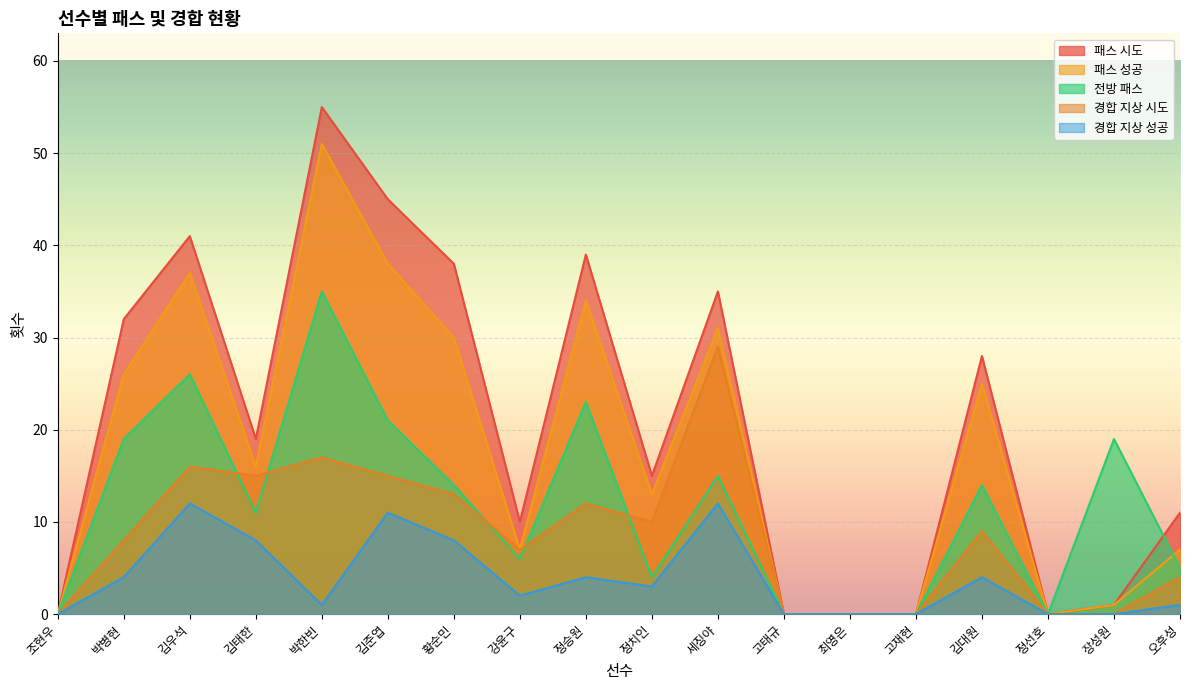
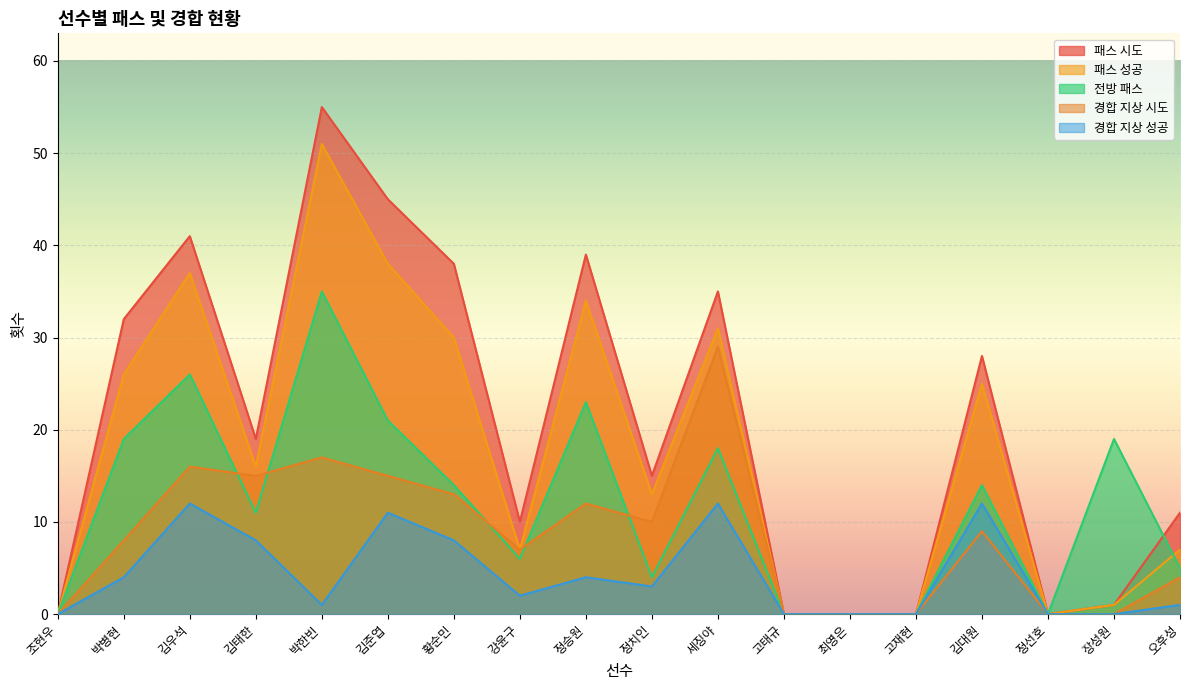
  {
    "전방 패스": {
      "박병현": 19,
      "김우석": 26,
      "김태한": 11,
      "박한빈": 35,
      "김준엽": 21,
      "황순민": 14,
      "강윤구": 6,
      "정승원": 23,
      "정치인": 4,
-     "세징야": 15,
+     "세징야": 18,
      "김대원": 14,
      "장성원": 19,
      "오후성": 5
    },
    "경합 지상 성공": {
      "박병현": 4,
      "김우석": 12,
      "김태한": 8,
      "박한빈": 1,
      "김준엽": 11,
      "황순민": 8,
      "강윤구": 2,
      "정승원": 4,
      "정치인": 3,
      "세징야": 12,
-     "김대원": 4,
+     "김대원": 12,
      "오후성": 1
    }
  }
